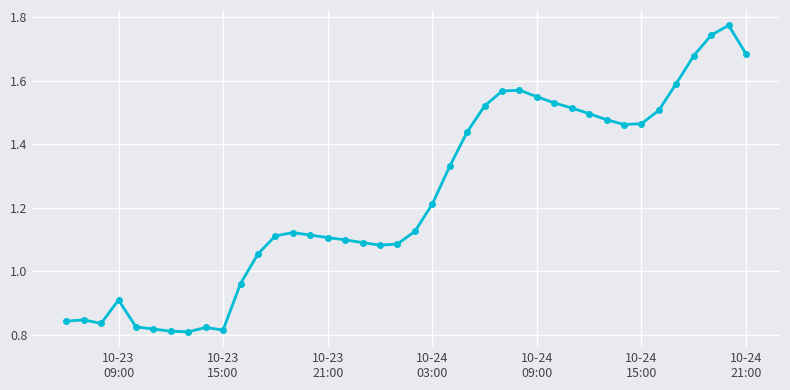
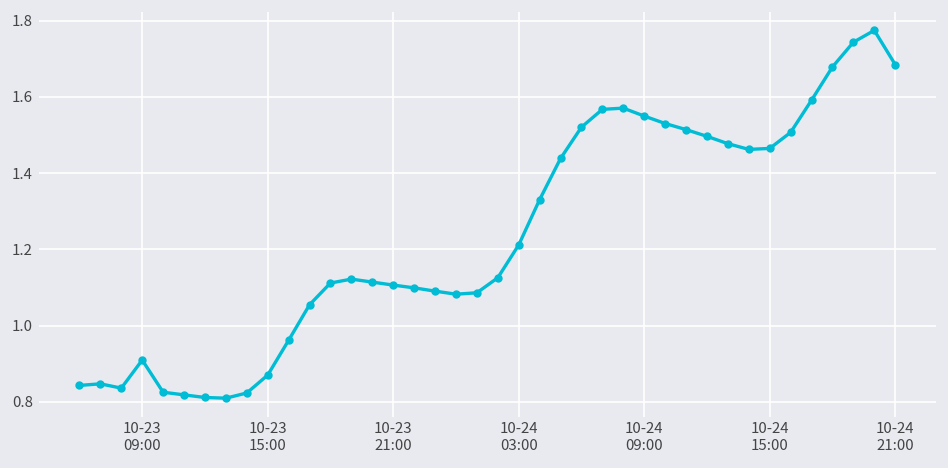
  {
    "10-23 09:00": 0.91,
-   "10-23 15:00": 0.82,
+   "10-23 15:00": 0.87,
    "10-23 21:00": 1.11,
    "10-24 03:00": 1.21,
    "10-24 09:00": 1.55,
    "10-24 15:00": 1.46,
    "10-24 21:00": 1.68
  }
